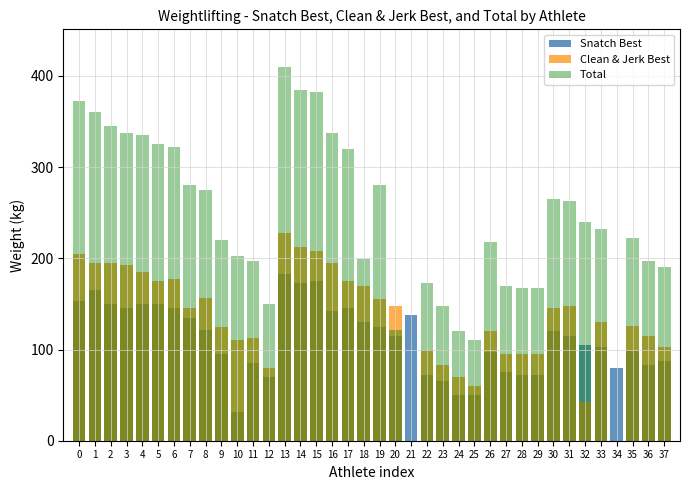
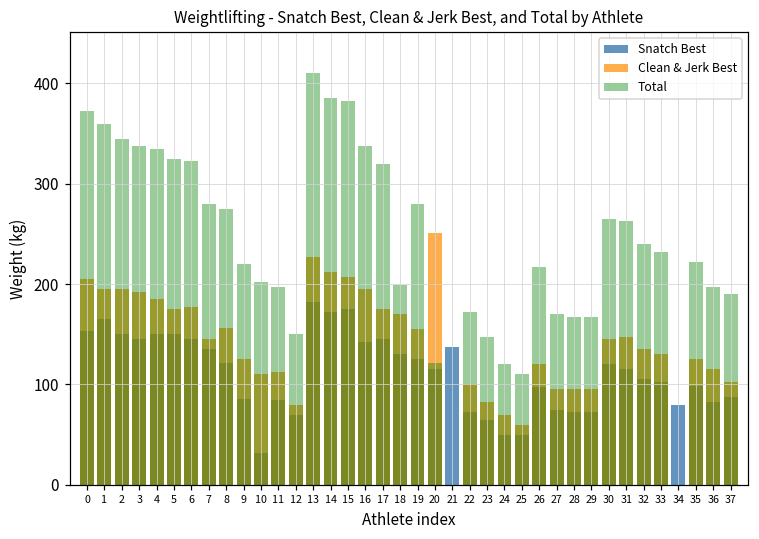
  {
    "Snatch Best": {
-     "9": 100,
+     "9": 90,
      "21": 140,
      "34": 80
    },
    "Clean & Jerk Best": {
-     "20": 150,
+     "20": 250,
      "21": 0,
-     "32": 40,
+     "32": 140,
      "34": 0
    },
    "Total": {
      "0": 370,
      "1": 360,
      "2": 350,
      "3": 340,
      "4": 340,
      "5": 330,
      "6": 320,
      "7": 280,
      "8": 280,
      "9": 220,
      "10": 200,
      "11": 200,
      "12": 150,
      "13": 410,
      "14": 390,
      "15": 380,
      "16": 340,
      "17": 320,
      "18": 200,
      "19": 280,
      "21": 0,
      "22": 170,
      "23": 150,
      "24": 120,
      "25": 110,
      "26": 220,
      "27": 170,
      "28": 170,
      "29": 170,
      "30": 270,
      "31": 260,
      "32": 240,
      "33": 230,
      "34": 0,
      "35": 220,
      "36": 200,
      "37": 190
    }
  }
